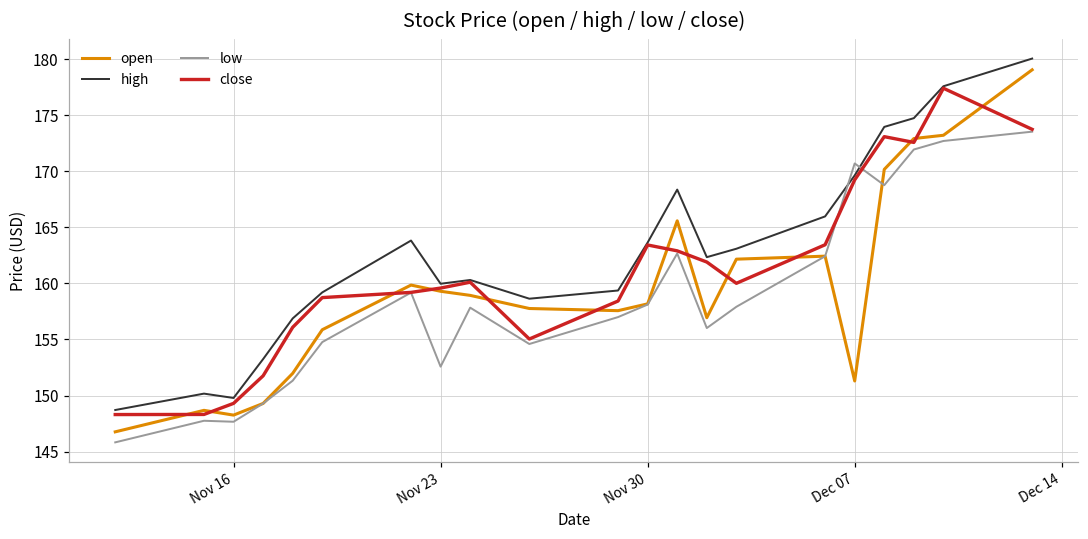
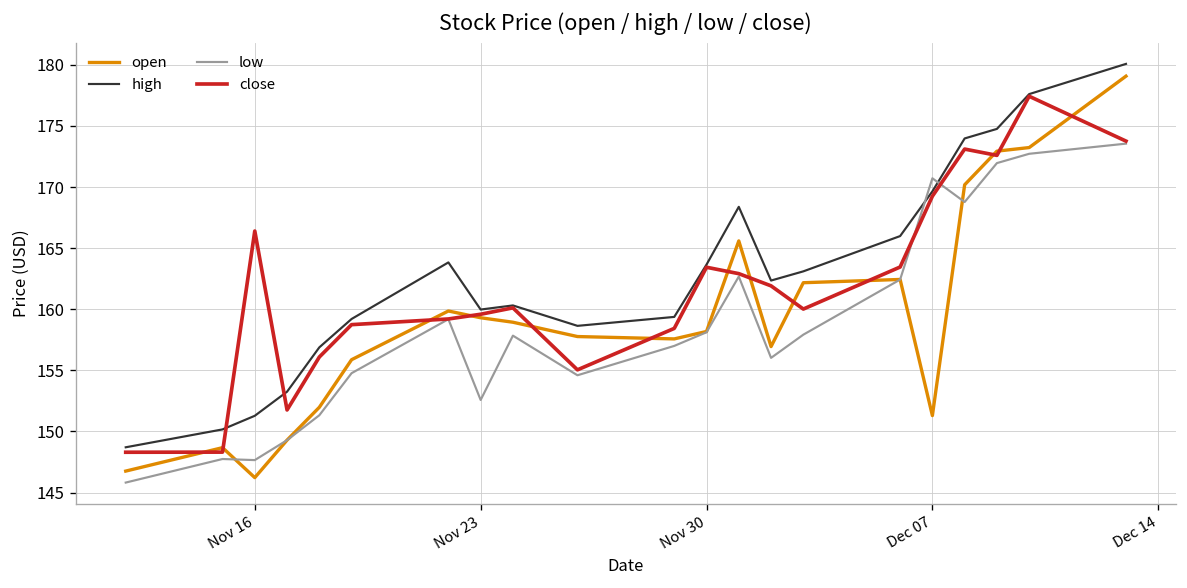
  {
    "open": {
-     "Nov 16": 148.3,
+     "Nov 16": 146.2,
      "Nov 23": 159.3,
      "Dec 07": 151.3
    },
    "high": {
-     "Nov 16": 149.8,
+     "Nov 16": 151.3,
      "Nov 23": 160.0,
      "Dec 07": 169.6
    },
    "low": {
      "Nov 16": 147.7,
      "Nov 23": 152.6,
      "Dec 07": 170.7
    },
    "close": {
-     "Nov 16": 149.3,
+     "Nov 16": 166.4,
      "Nov 23": 159.6,
      "Dec 07": 169.3
    }
  }
